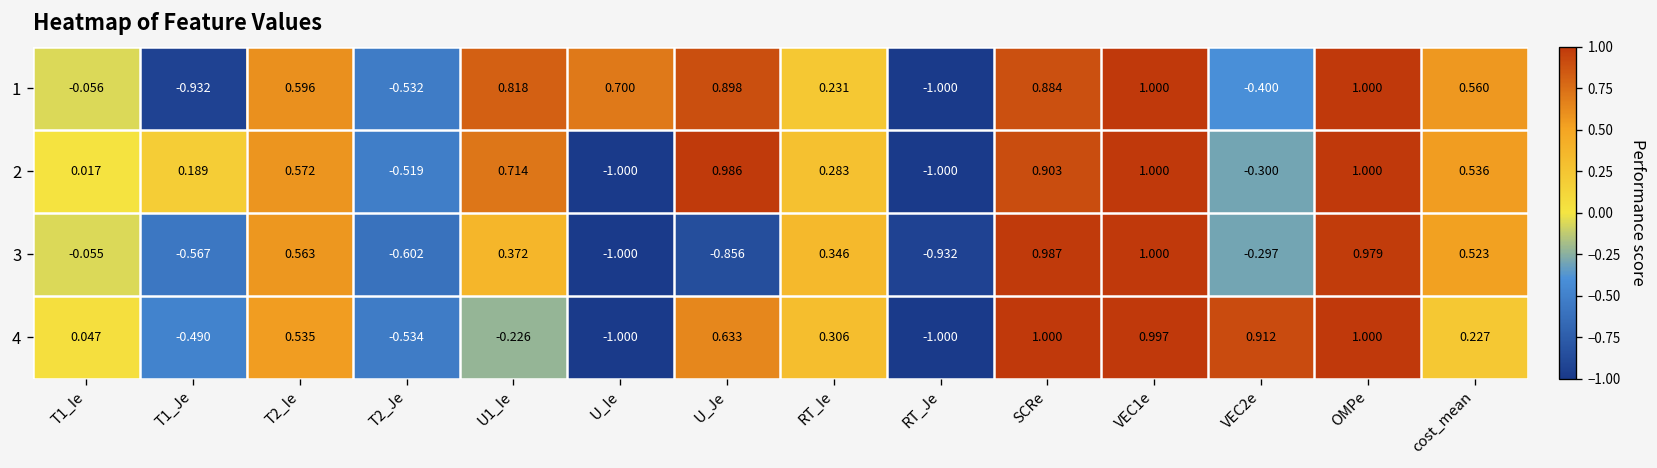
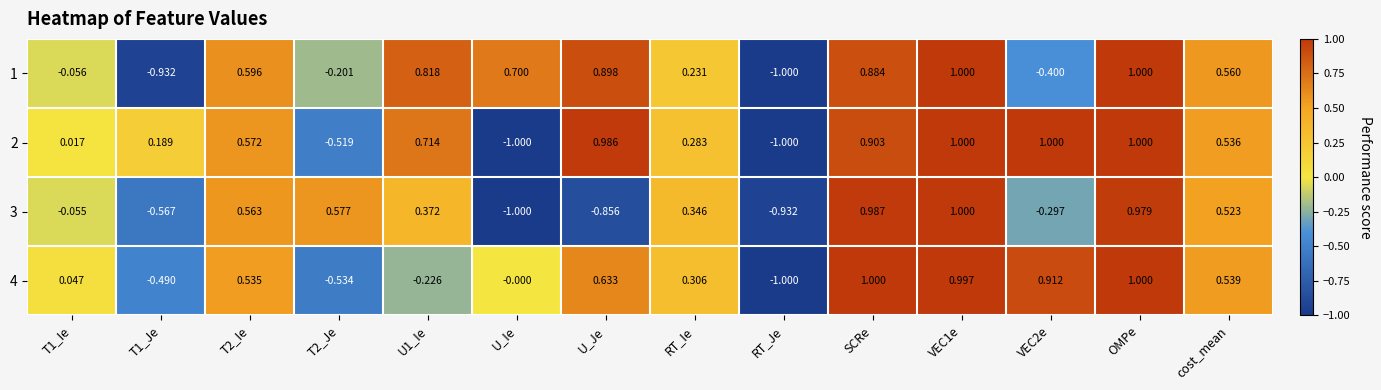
  {
    "1": {
      "T1_Ie": -0.056,
      "T1_Je": -0.932,
      "T2_Ie": 0.596,
-     "T2_Je": -0.532,
+     "T2_Je": -0.201,
      "U1_Ie": 0.818,
      "U_Ie": 0.700,
      "U_Je": 0.898,
      "RT_Ie": 0.231,
      "RT_Je": -1.000,
      "SCRe": 0.884,
      "VEC1e": 1.000,
      "VEC2e": -0.400,
      "OMPe": 1.000,
      "cost_mean": 0.560
    },
    "2": {
      "T1_Ie": 0.017,
      "T1_Je": 0.189,
      "T2_Ie": 0.572,
      "T2_Je": -0.519,
      "U1_Ie": 0.714,
      "U_Ie": -1.000,
      "U_Je": 0.986,
      "RT_Ie": 0.283,
      "RT_Je": -1.000,
      "SCRe": 0.903,
      "VEC1e": 1.000,
-     "VEC2e": -0.300,
+     "VEC2e": 1.000,
      "OMPe": 1.000,
      "cost_mean": 0.536
    },
    "3": {
      "T1_Ie": -0.055,
      "T1_Je": -0.567,
      "T2_Ie": 0.563,
-     "T2_Je": -0.602,
+     "T2_Je": 0.577,
      "U1_Ie": 0.372,
      "U_Ie": -1.000,
      "U_Je": -0.856,
      "RT_Ie": 0.346,
      "RT_Je": -0.932,
      "SCRe": 0.987,
      "VEC1e": 1.000,
      "VEC2e": -0.297,
      "OMPe": 0.979,
      "cost_mean": 0.523
    },
    "4": {
      "T1_Ie": 0.047,
      "T1_Je": -0.490,
      "T2_Ie": 0.535,
      "T2_Je": -0.534,
      "U1_Ie": -0.226,
-     "U_Ie": -1.000,
+     "U_Ie": -0.000,
      "U_Je": 0.633,
      "RT_Ie": 0.306,
      "RT_Je": -1.000,
      "SCRe": 1.000,
      "VEC1e": 0.997,
      "VEC2e": 0.912,
      "OMPe": 1.000,
-     "cost_mean": 0.227
+     "cost_mean": 0.539
    }
  }
